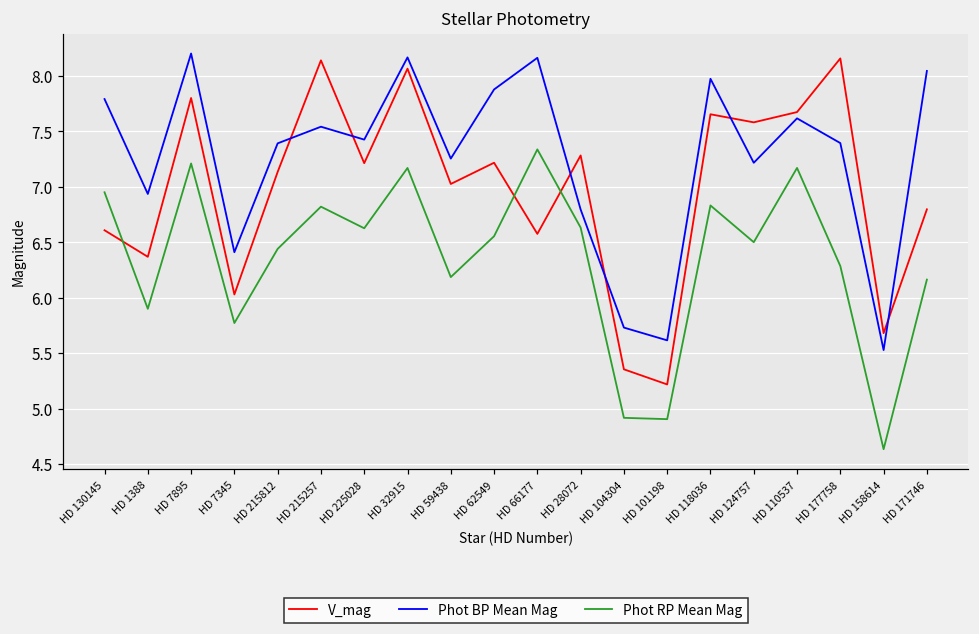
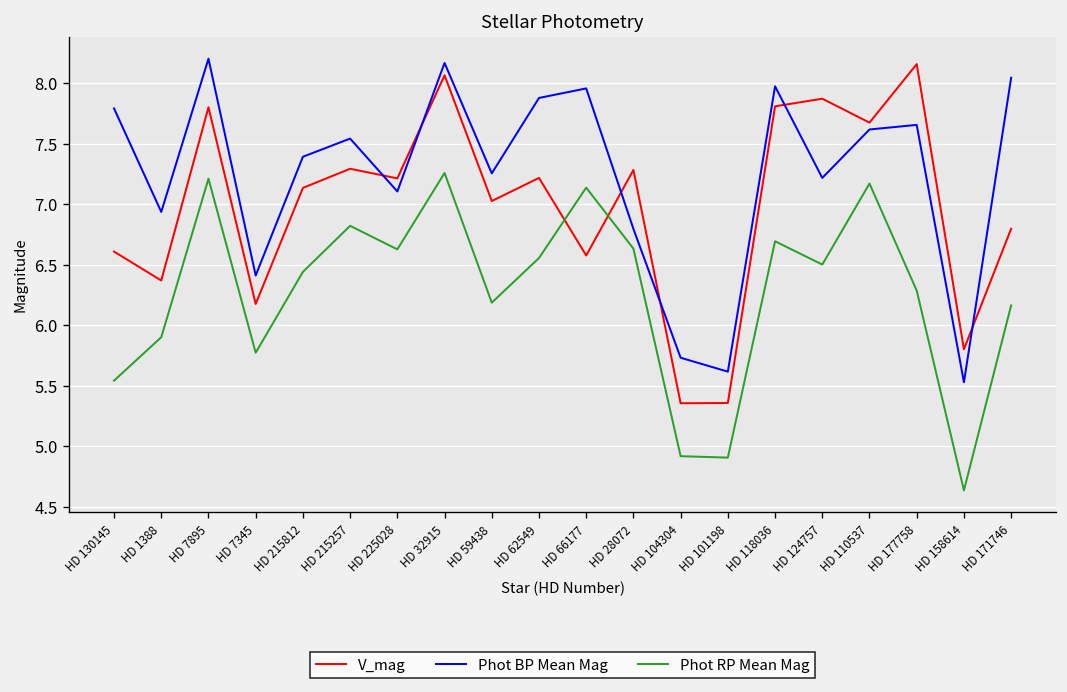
  {
    "V_mag": {
      "HD 130145": 6.61,
      "HD 1388": 6.37,
      "HD 7895": 7.80,
-     "HD 7345": 6.03,
+     "HD 7345": 6.18,
      "HD 215812": 7.13,
-     "HD 215257": 8.14,
+     "HD 215257": 7.29,
      "HD 225028": 7.21,
      "HD 32915": 8.07,
      "HD 59438": 7.03,
      "HD 62549": 7.22,
      "HD 66177": 6.58,
      "HD 28072": 7.28,
      "HD 104304": 5.36,
-     "HD 101198": 5.22,
-     "HD 118036": 7.65,
-     "HD 124757": 7.58,
+     "HD 101198": 5.36,
+     "HD 118036": 7.81,
+     "HD 124757": 7.87,
      "HD 110537": 7.67,
      "HD 177758": 8.16,
-     "HD 158614": 5.68,
+     "HD 158614": 5.80,
      "HD 171746": 6.80
    },
    "Phot BP Mean Mag": {
      "HD 130145": 7.79,
      "HD 1388": 6.94,
      "HD 7895": 8.20,
      "HD 7345": 6.41,
      "HD 215812": 7.39,
      "HD 215257": 7.54,
-     "HD 225028": 7.43,
+     "HD 225028": 7.11,
      "HD 32915": 8.17,
      "HD 59438": 7.25,
      "HD 62549": 7.88,
-     "HD 66177": 8.16,
+     "HD 66177": 7.96,
      "HD 28072": 6.80,
      "HD 104304": 5.73,
      "HD 101198": 5.62,
      "HD 118036": 7.97,
      "HD 124757": 7.22,
      "HD 110537": 7.62,
-     "HD 177758": 7.39,
+     "HD 177758": 7.66,
      "HD 158614": 5.53,
      "HD 171746": 8.04
    },
    "Phot RP Mean Mag": {
-     "HD 130145": 6.95,
+     "HD 130145": 5.54,
      "HD 1388": 5.90,
      "HD 7895": 7.21,
      "HD 7345": 5.77,
      "HD 215812": 6.44,
      "HD 215257": 6.82,
      "HD 225028": 6.63,
-     "HD 32915": 7.17,
+     "HD 32915": 7.26,
      "HD 59438": 6.19,
      "HD 62549": 6.55,
-     "HD 66177": 7.34,
+     "HD 66177": 7.14,
      "HD 28072": 6.63,
      "HD 104304": 4.92,
      "HD 101198": 4.91,
-     "HD 118036": 6.83,
+     "HD 118036": 6.69,
      "HD 124757": 6.50,
      "HD 110537": 7.17,
      "HD 177758": 6.29,
      "HD 158614": 4.64,
      "HD 171746": 6.16
    }
  }
